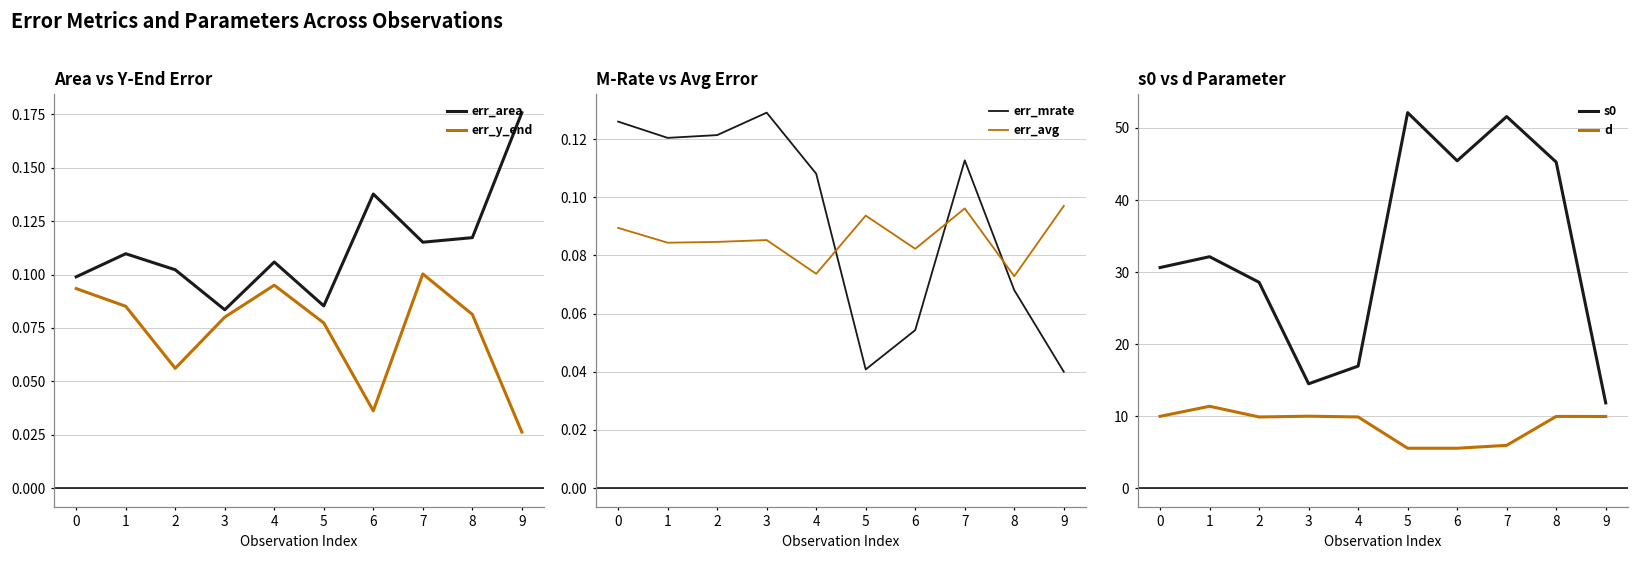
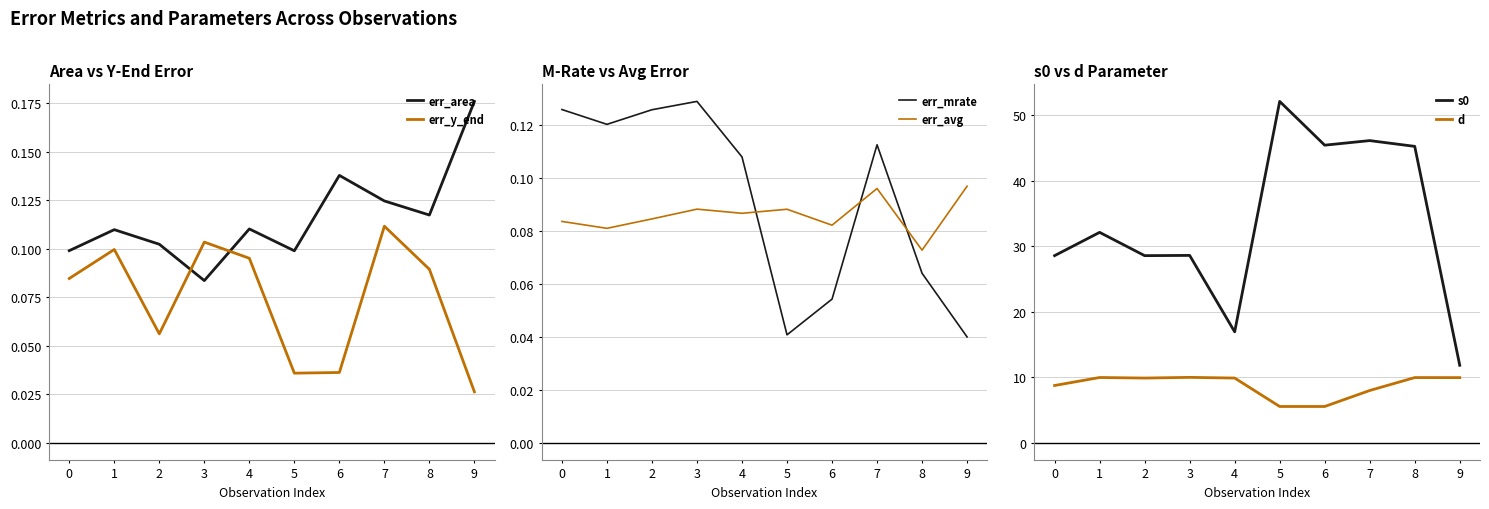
  {
    "Area vs Y-End Error": {
      "err_area": {
        "0": 0.099,
        "1": 0.110,
        "2": 0.102,
        "3": 0.084,
-       "4": 0.106,
-       "5": 0.085,
+       "4": 0.110,
+       "5": 0.099,
        "6": 0.138,
-       "7": 0.115,
+       "7": 0.125,
        "8": 0.117,
        "9": 0.176
      },
      "err_y_end": {
-       "0": 0.093,
-       "1": 0.085,
+       "0": 0.085,
+       "1": 0.100,
        "2": 0.056,
-       "3": 0.080,
+       "3": 0.103,
        "4": 0.095,
-       "5": 0.077,
+       "5": 0.036,
        "6": 0.036,
-       "7": 0.100,
-       "8": 0.081,
+       "7": 0.112,
+       "8": 0.089,
        "9": 0.026
      }
    },
    "M-Rate vs Avg Error": {
      "err_mrate": {
        "0": 0.126,
        "1": 0.120,
-       "2": 0.121,
+       "2": 0.126,
        "3": 0.129,
        "4": 0.108,
        "5": 0.041,
        "6": 0.054,
        "7": 0.113,
-       "8": 0.068,
+       "8": 0.064,
        "9": 0.040
      },
      "err_avg": {
-       "0": 0.089,
-       "1": 0.084,
+       "0": 0.084,
+       "1": 0.081,
        "2": 0.085,
-       "3": 0.085,
-       "4": 0.074,
-       "5": 0.094,
+       "3": 0.088,
+       "4": 0.087,
+       "5": 0.088,
        "6": 0.082,
        "7": 0.096,
        "8": 0.073,
        "9": 0.097
      }
    },
    "s0 vs d Parameter": {
      "s0": {
-       "0": 31,
+       "0": 29,
        "1": 32,
        "2": 29,
-       "3": 14,
+       "3": 29,
        "4": 17,
        "5": 52,
        "6": 45,
-       "7": 52,
+       "7": 46,
        "8": 45,
        "9": 12
      },
      "d": {
-       "0": 10,
-       "1": 11,
+       "0": 9,
+       "1": 10,
        "2": 10,
        "3": 10,
        "4": 10,
        "5": 6,
        "6": 6,
-       "7": 6,
+       "7": 8,
        "8": 10,
        "9": 10
      }
    }
  }
